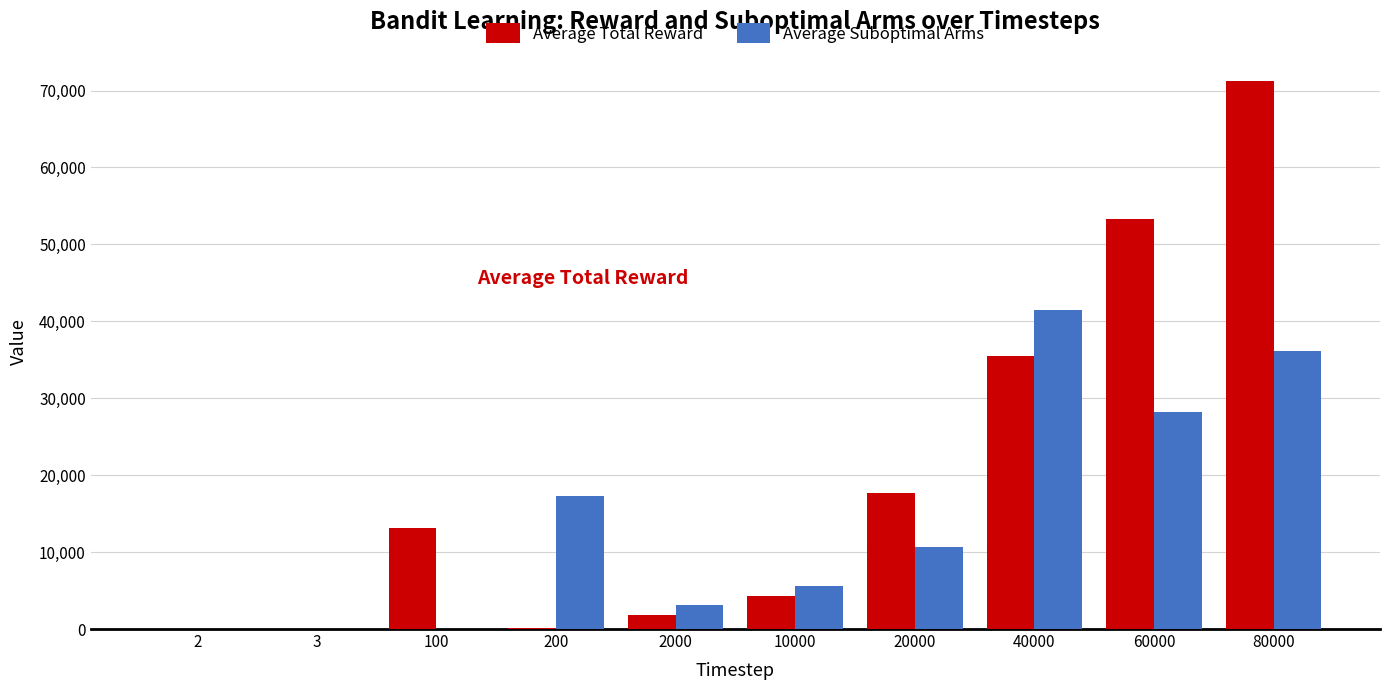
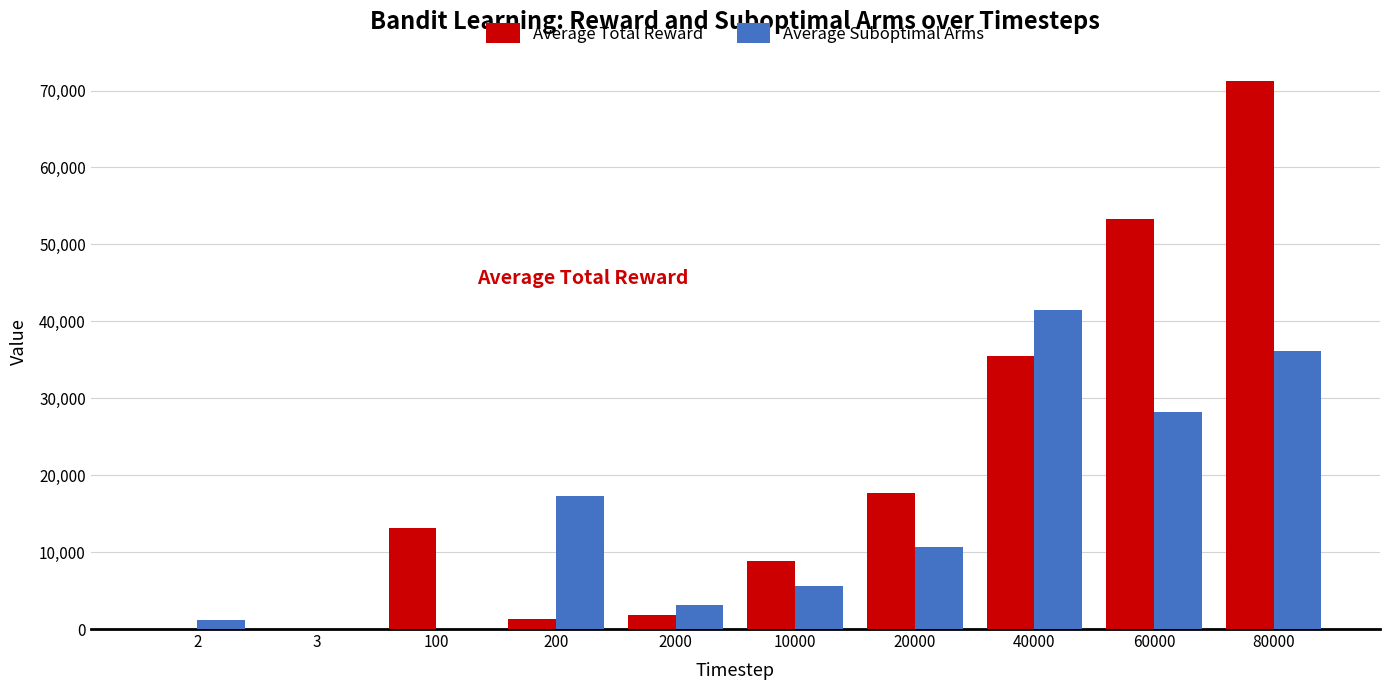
  {
    "Average Total Reward": {
      "100": "13,000",
-     "200": "0",
+     "200": "1,000",
      "2000": "2,000",
-     "10000": "4,000",
+     "10000": "9,000",
      "20000": "18,000",
      "40000": "36,000",
      "60000": "53,000",
      "80000": "71,000"
    },
    "Average Suboptimal Arms": {
-     "2": "0",
+     "2": "1,000",
      "200": "17,000",
      "2000": "3,000",
      "10000": "6,000",
      "20000": "11,000",
      "40000": "41,000",
      "60000": "28,000",
      "80000": "36,000"
    }
  }
